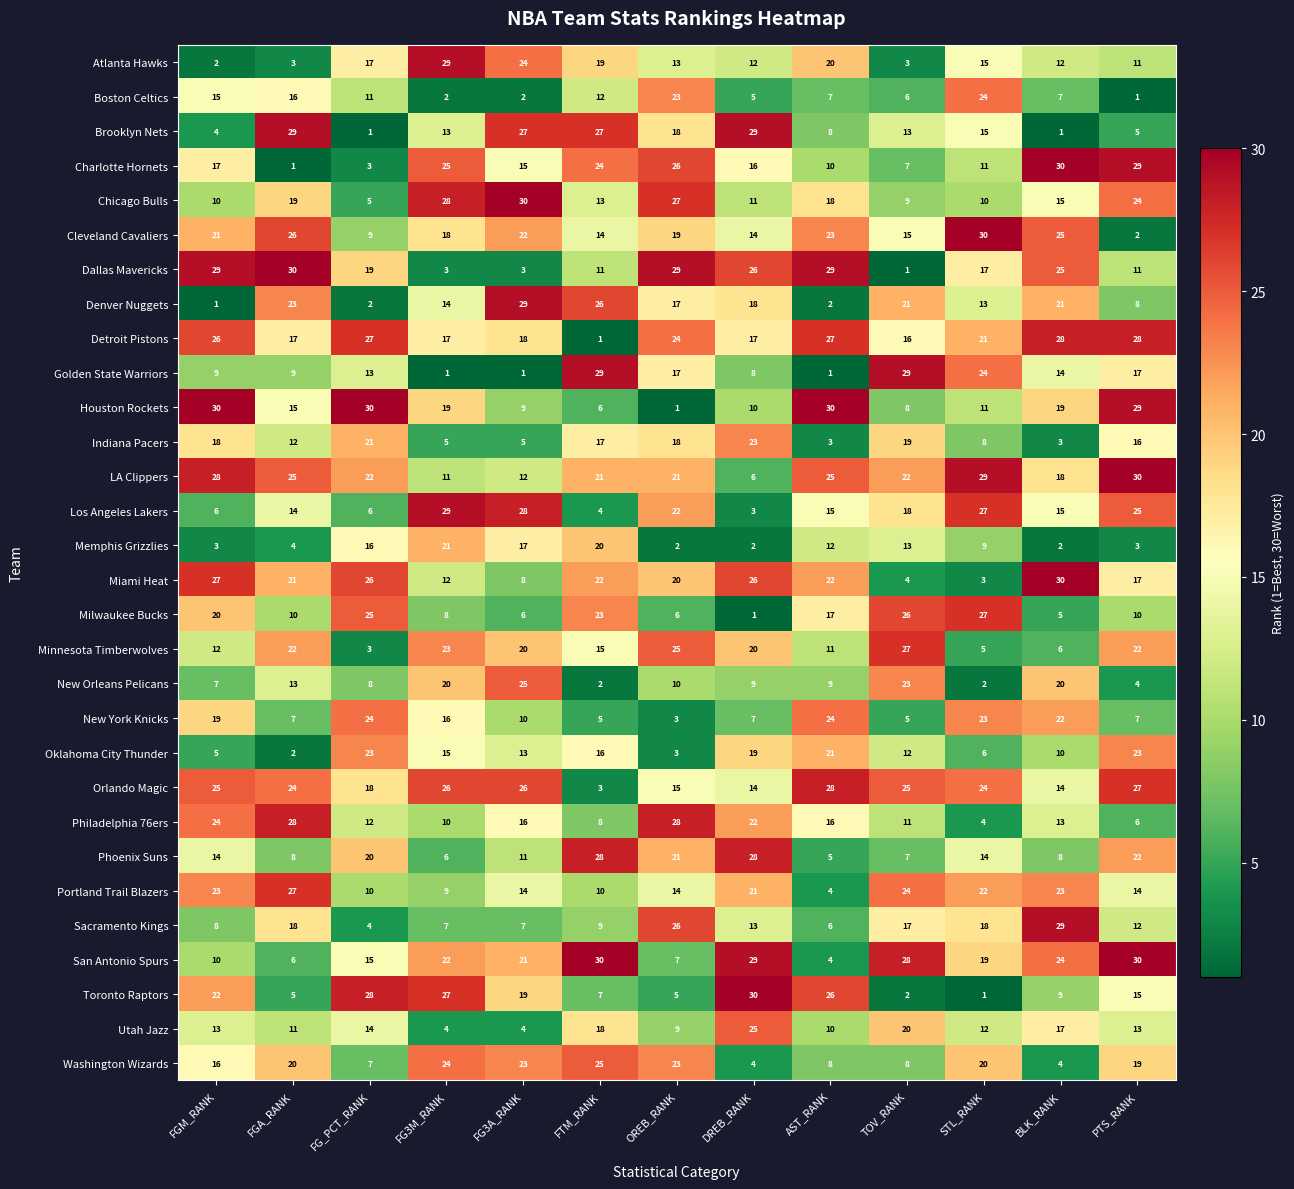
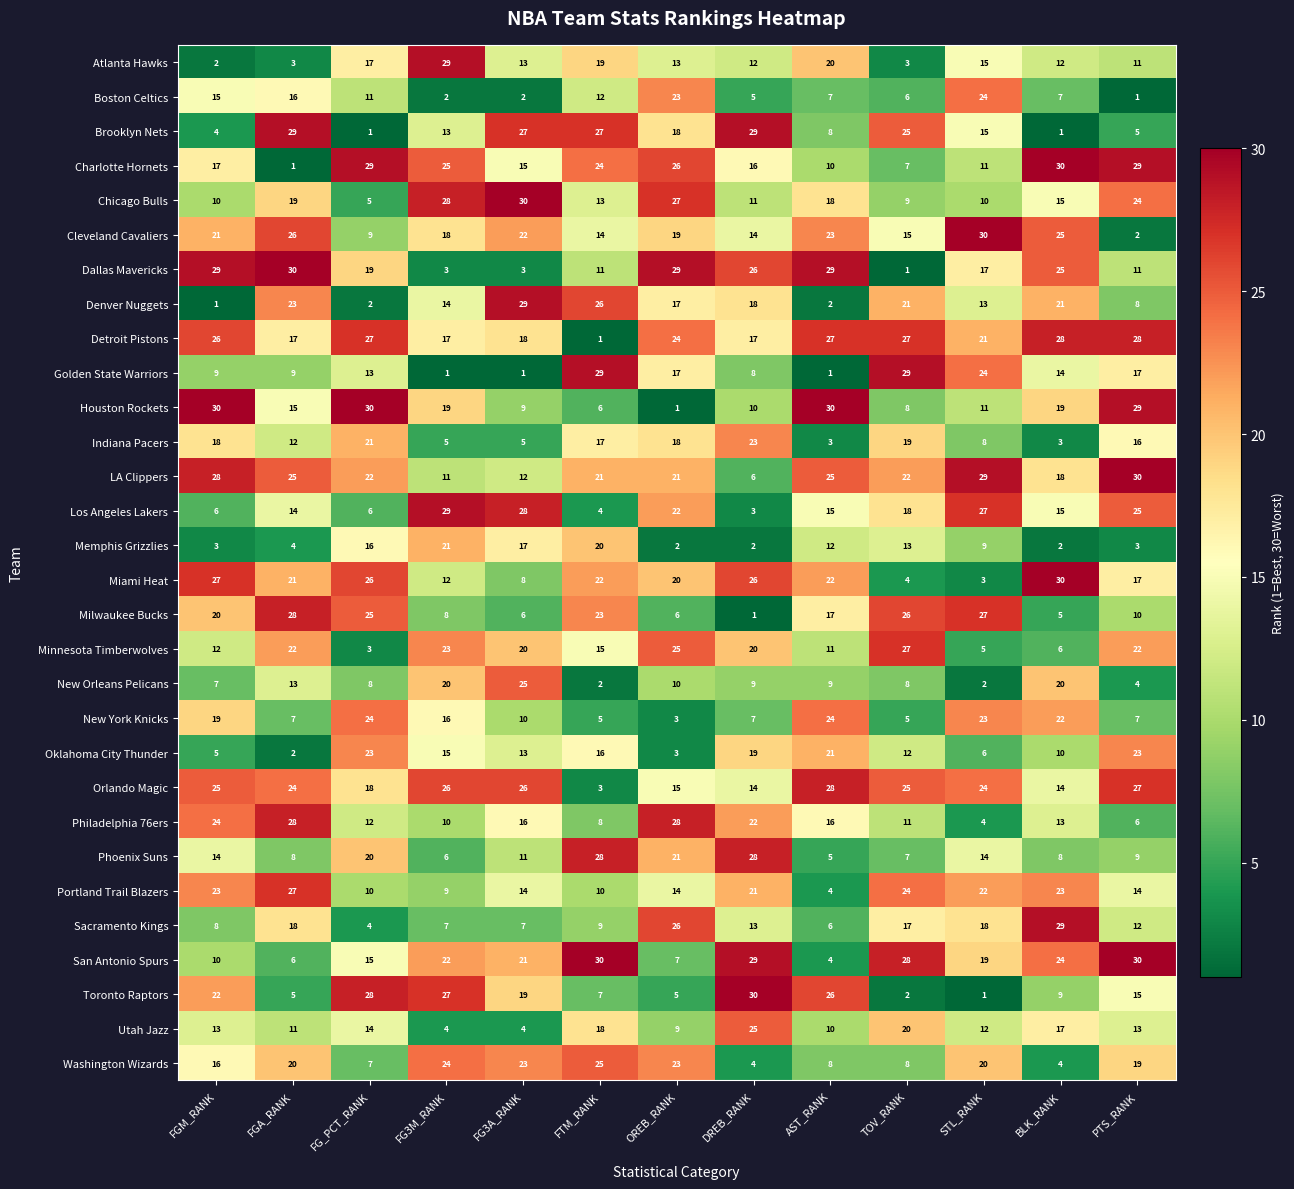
  {
    "Atlanta Hawks": {
      "FGM_RANK": 2,
      "FGA_RANK": 3,
      "FG_PCT_RANK": 17,
      "FG3M_RANK": 29,
-     "FG3A_RANK": 24,
+     "FG3A_RANK": 13,
      "FTM_RANK": 19,
      "OREB_RANK": 13,
      "DREB_RANK": 12,
      "AST_RANK": 20,
      "TOV_RANK": 3,
      "STL_RANK": 15,
      "BLK_RANK": 12,
      "PTS_RANK": 11
    },
    "Brooklyn Nets": {
      "FGM_RANK": 4,
      "FGA_RANK": 29,
      "FG_PCT_RANK": 1,
      "FG3M_RANK": 13,
      "FG3A_RANK": 27,
      "FTM_RANK": 27,
      "OREB_RANK": 18,
      "DREB_RANK": 29,
      "AST_RANK": 8,
-     "TOV_RANK": 13,
+     "TOV_RANK": 25,
      "STL_RANK": 15,
      "BLK_RANK": 1,
      "PTS_RANK": 5
    },
    "Charlotte Hornets": {
      "FGM_RANK": 17,
      "FGA_RANK": 1,
-     "FG_PCT_RANK": 3,
+     "FG_PCT_RANK": 29,
      "FG3M_RANK": 25,
      "FG3A_RANK": 15,
      "FTM_RANK": 24,
      "OREB_RANK": 26,
      "DREB_RANK": 16,
      "AST_RANK": 10,
      "TOV_RANK": 7,
      "STL_RANK": 11,
      "BLK_RANK": 30,
      "PTS_RANK": 29
    },
    "Detroit Pistons": {
      "FGM_RANK": 26,
      "FGA_RANK": 17,
      "FG_PCT_RANK": 27,
      "FG3M_RANK": 17,
      "FG3A_RANK": 18,
      "FTM_RANK": 1,
      "OREB_RANK": 24,
      "DREB_RANK": 17,
      "AST_RANK": 27,
-     "TOV_RANK": 16,
+     "TOV_RANK": 27,
      "STL_RANK": 21,
      "BLK_RANK": 28,
      "PTS_RANK": 28
    },
    "Milwaukee Bucks": {
      "FGM_RANK": 20,
-     "FGA_RANK": 10,
+     "FGA_RANK": 28,
      "FG_PCT_RANK": 25,
      "FG3M_RANK": 8,
      "FG3A_RANK": 6,
      "FTM_RANK": 23,
      "OREB_RANK": 6,
      "DREB_RANK": 1,
      "AST_RANK": 17,
      "TOV_RANK": 26,
      "STL_RANK": 27,
      "BLK_RANK": 5,
      "PTS_RANK": 10
    },
    "New Orleans Pelicans": {
      "FGM_RANK": 7,
      "FGA_RANK": 13,
      "FG_PCT_RANK": 8,
      "FG3M_RANK": 20,
      "FG3A_RANK": 25,
      "FTM_RANK": 2,
      "OREB_RANK": 10,
      "DREB_RANK": 9,
      "AST_RANK": 9,
-     "TOV_RANK": 23,
+     "TOV_RANK": 8,
      "STL_RANK": 2,
      "BLK_RANK": 20,
      "PTS_RANK": 4
    },
    "Phoenix Suns": {
      "FGM_RANK": 14,
      "FGA_RANK": 8,
      "FG_PCT_RANK": 20,
      "FG3M_RANK": 6,
      "FG3A_RANK": 11,
      "FTM_RANK": 28,
      "OREB_RANK": 21,
      "DREB_RANK": 28,
      "AST_RANK": 5,
      "TOV_RANK": 7,
      "STL_RANK": 14,
      "BLK_RANK": 8,
-     "PTS_RANK": 22
+     "PTS_RANK": 9
    }
  }
